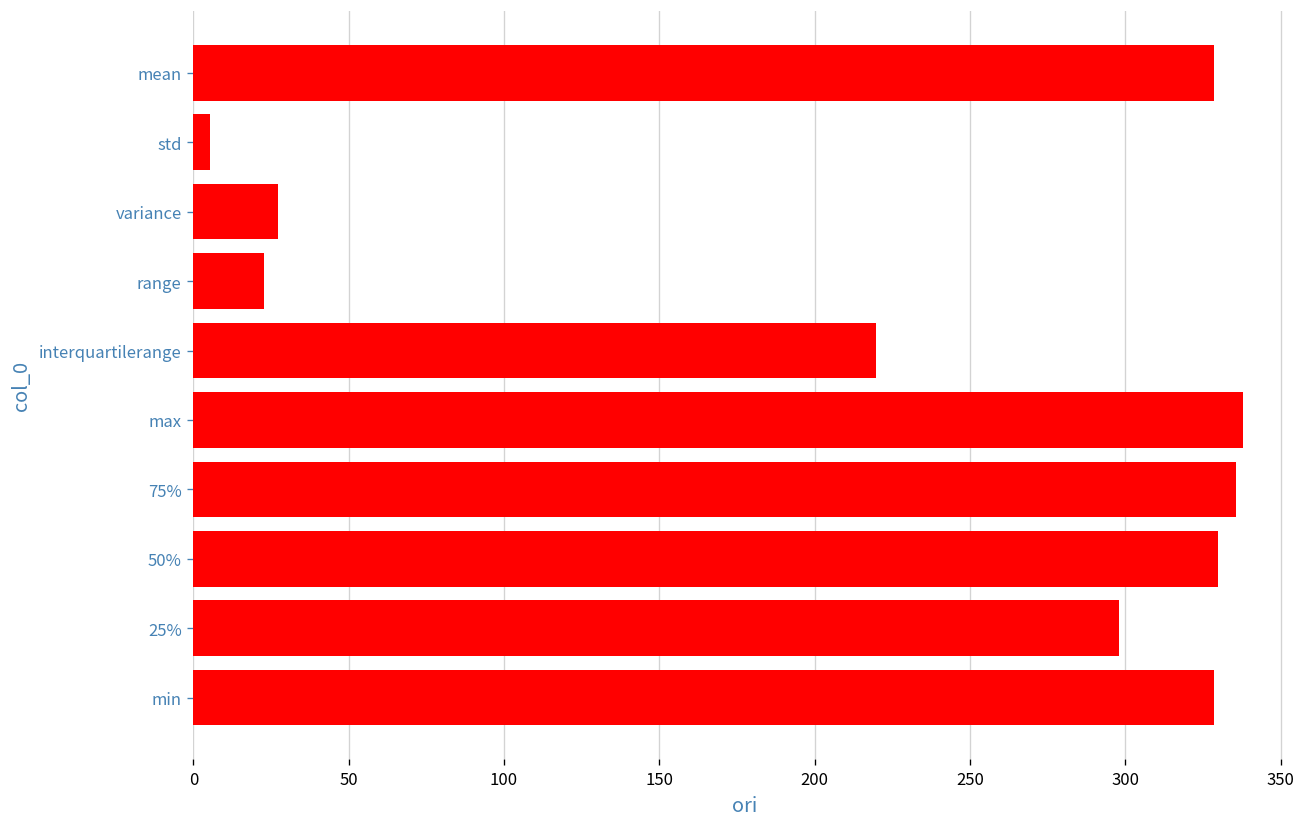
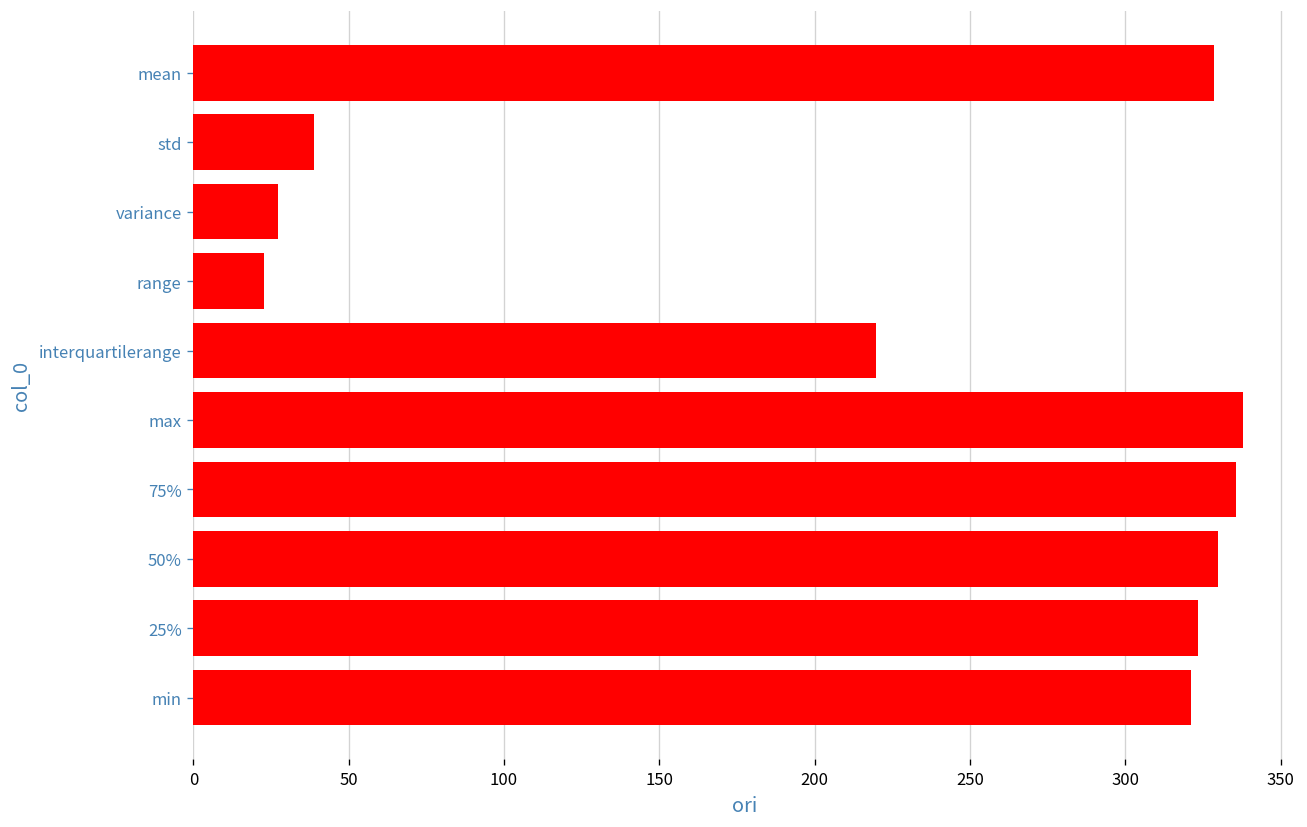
  {
    "mean": 329,
-   "std": 5,
+   "std": 39,
    "variance": 27,
    "range": 23,
    "interquartilerange": 220,
    "max": 338,
    "75%": 336,
    "50%": 330,
-   "25%": 298,
-   "min": 328
+   "25%": 323,
+   "min": 321
  }
